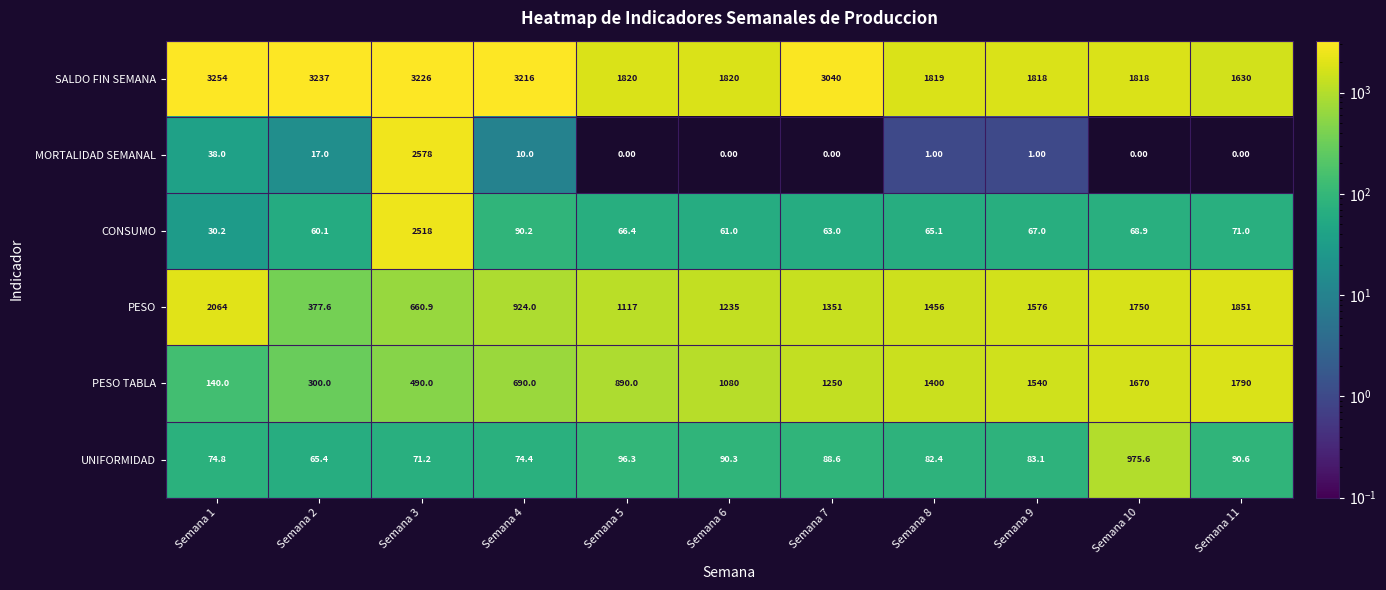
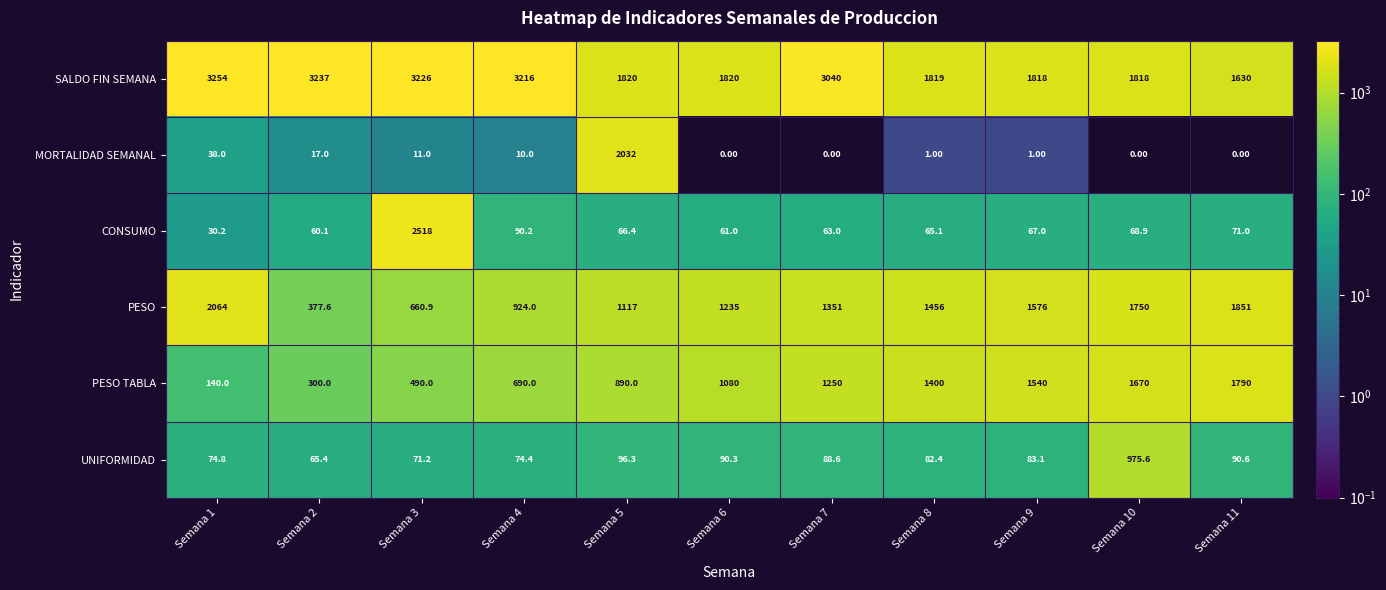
  {
    "SALDO FIN SEMANA": {
      "Semana 1": 3254,
      "Semana 2": 3237,
      "Semana 3": 3226,
      "Semana 4": 3216,
      "Semana 5": 1820,
      "Semana 6": 1820,
      "Semana 7": 3040,
      "Semana 8": 1819,
      "Semana 9": 1818,
      "Semana 10": 1818,
      "Semana 11": 1630
    },
    "MORTALIDAD SEMANAL": {
      "Semana 1": 38.0,
      "Semana 2": 17.0,
-     "Semana 3": 2578,
+     "Semana 3": 11.0,
      "Semana 4": 10.0,
-     "Semana 5": 0.00,
+     "Semana 5": 2032,
      "Semana 6": 0.00,
      "Semana 7": 0.00,
      "Semana 8": 1.00,
      "Semana 9": 1.00,
      "Semana 10": 0.00,
      "Semana 11": 0.00
    },
    "CONSUMO": {
      "Semana 1": 30.2,
      "Semana 2": 60.1,
      "Semana 3": 2518,
      "Semana 4": 90.2,
      "Semana 5": 66.4,
      "Semana 6": 61.0,
      "Semana 7": 63.0,
      "Semana 8": 65.1,
      "Semana 9": 67.0,
      "Semana 10": 68.9,
      "Semana 11": 71.0
    },
    "PESO": {
      "Semana 1": 2064,
      "Semana 2": 377.6,
      "Semana 3": 660.9,
      "Semana 4": 924.0,
      "Semana 5": 1117,
      "Semana 6": 1235,
      "Semana 7": 1351,
      "Semana 8": 1456,
      "Semana 9": 1576,
      "Semana 10": 1750,
      "Semana 11": 1851
    },
    "PESO TABLA": {
      "Semana 1": 140.0,
      "Semana 2": 300.0,
      "Semana 3": 490.0,
      "Semana 4": 690.0,
      "Semana 5": 890.0,
      "Semana 6": 1080,
      "Semana 7": 1250,
      "Semana 8": 1400,
      "Semana 9": 1540,
      "Semana 10": 1670,
      "Semana 11": 1790
    },
    "UNIFORMIDAD": {
      "Semana 1": 74.8,
      "Semana 2": 65.4,
      "Semana 3": 71.2,
      "Semana 4": 74.4,
      "Semana 5": 96.3,
      "Semana 6": 90.3,
      "Semana 7": 88.6,
      "Semana 8": 82.4,
      "Semana 9": 83.1,
      "Semana 10": 975.6,
      "Semana 11": 90.6
    }
  }
